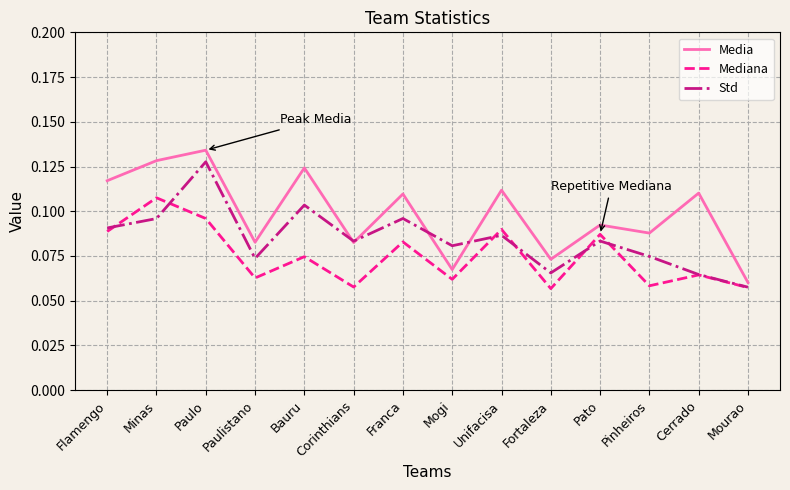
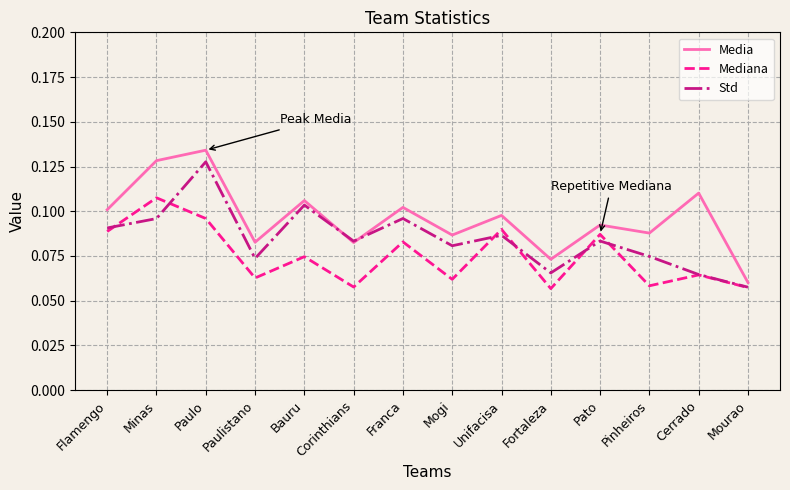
  {
    "Media": {
-     "Flamengo": 0.117,
+     "Flamengo": 0.101,
      "Minas": 0.128,
      "Paulo": 0.134,
      "Paulistano": 0.083,
-     "Bauru": 0.124,
-     "Franca": 0.110,
-     "Mogi": 0.067,
-     "Unifacisa": 0.112,
+     "Bauru": 0.106,
+     "Franca": 0.102,
+     "Mogi": 0.087,
+     "Unifacisa": 0.098,
      "Fortaleza": 0.073,
      "Pato": 0.092,
      "Pinheiros": 0.088,
      "Cerrado": 0.110,
      "Mourao": 0.060
    }
  }
